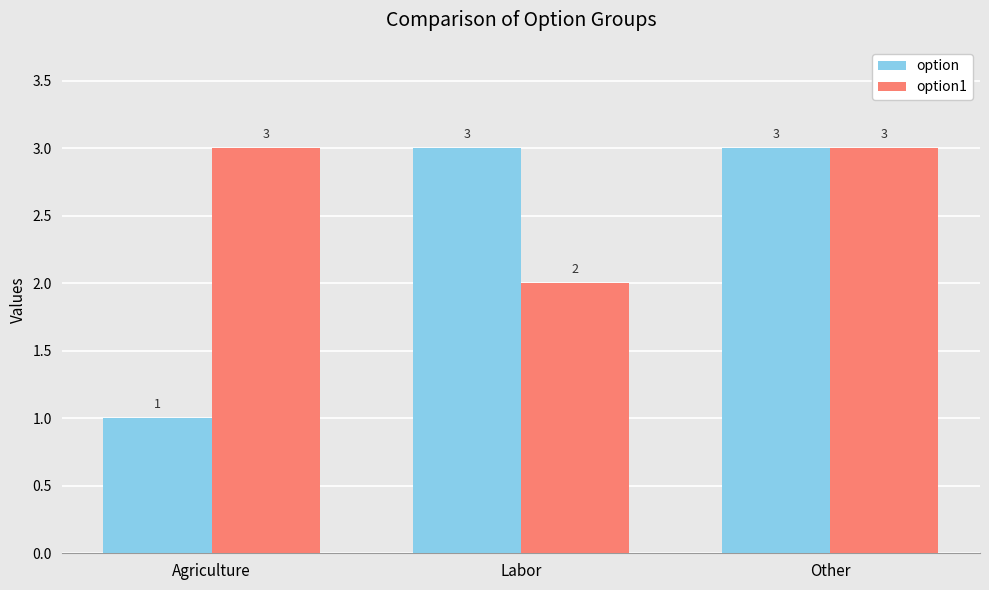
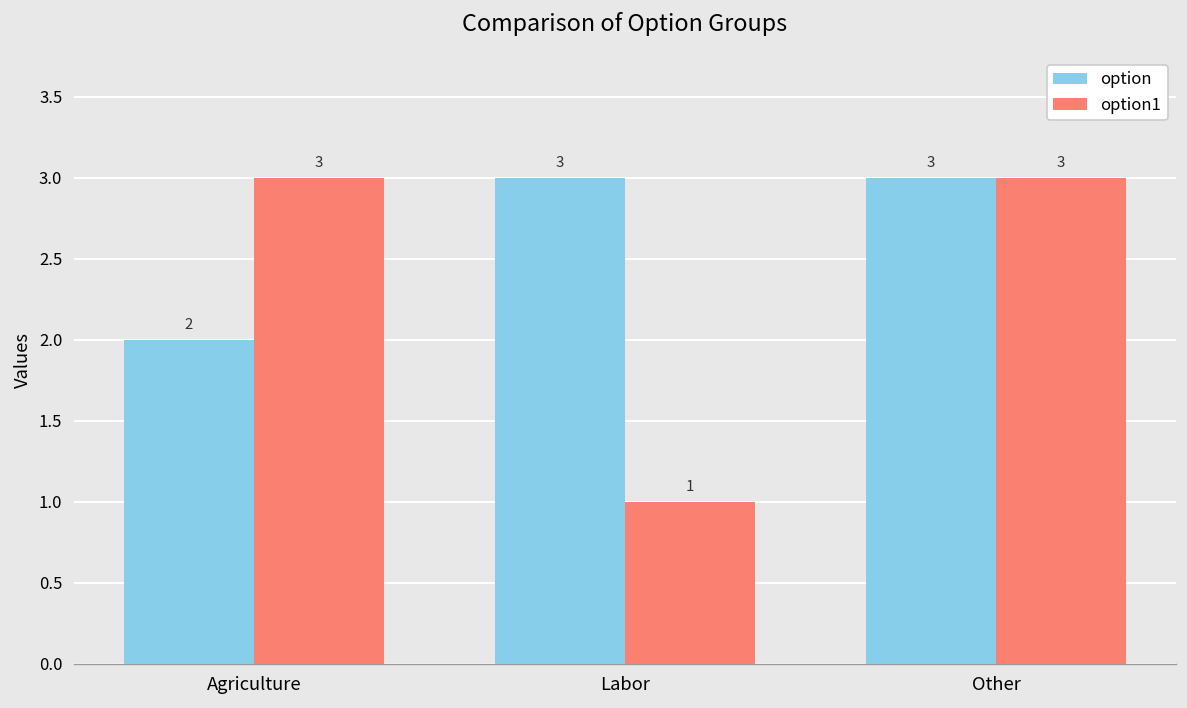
  {
    "option": {
-     "Agriculture": 1,
+     "Agriculture": 2,
      "Labor": 3,
      "Other": 3
    },
    "option1": {
      "Agriculture": 3,
-     "Labor": 2,
+     "Labor": 1,
      "Other": 3
    }
  }
